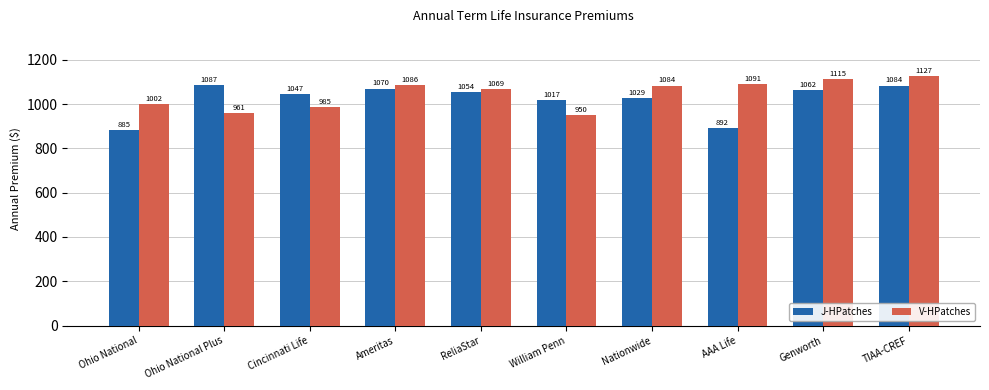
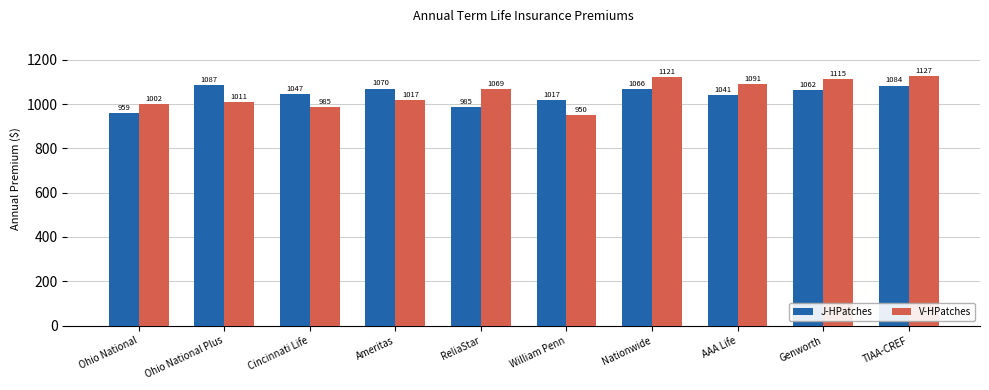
  {
    "J-HPatches": {
-     "Ohio National": 885,
+     "Ohio National": 959,
      "Ohio National Plus": 1087,
      "Cincinnati Life": 1047,
      "Ameritas": 1070,
-     "ReliaStar": 1054,
+     "ReliaStar": 985,
      "William Penn": 1017,
-     "Nationwide": 1029,
-     "AAA Life": 892,
+     "Nationwide": 1066,
+     "AAA Life": 1041,
      "Genworth": 1062,
      "TIAA-CREF": 1084
    },
    "V-HPatches": {
      "Ohio National": 1002,
-     "Ohio National Plus": 961,
+     "Ohio National Plus": 1011,
      "Cincinnati Life": 985,
-     "Ameritas": 1086,
+     "Ameritas": 1017,
      "ReliaStar": 1069,
      "William Penn": 950,
-     "Nationwide": 1084,
+     "Nationwide": 1121,
      "AAA Life": 1091,
      "Genworth": 1115,
      "TIAA-CREF": 1127
    }
  }
